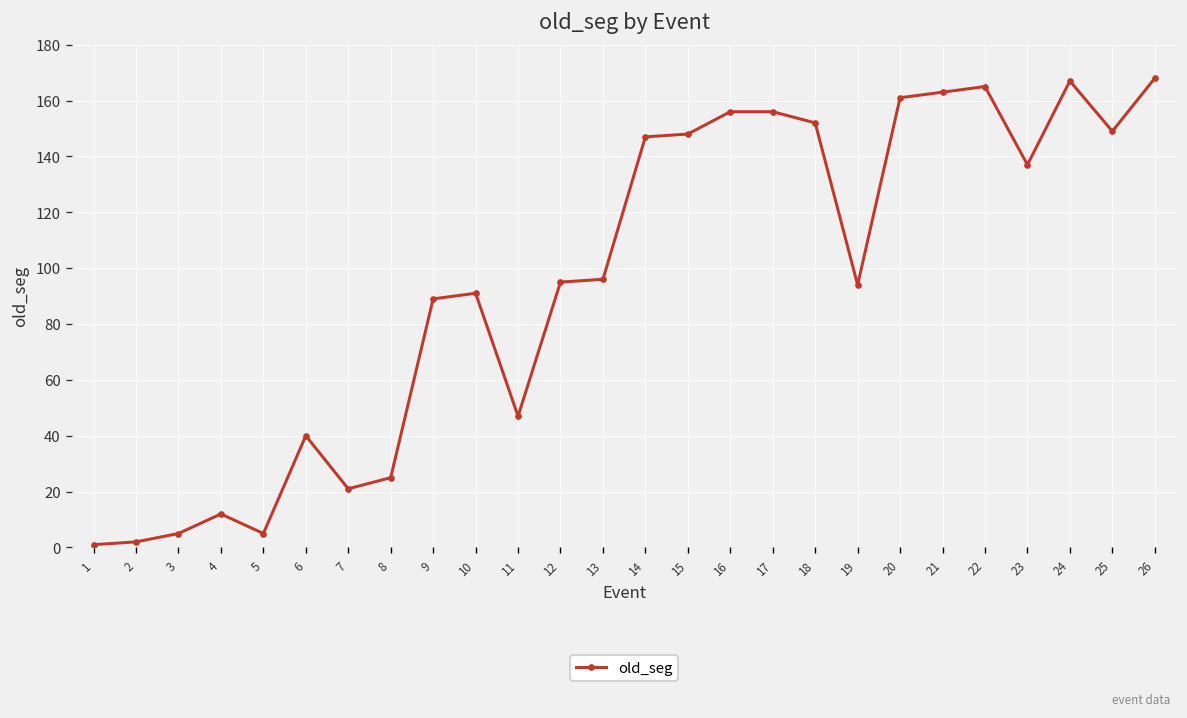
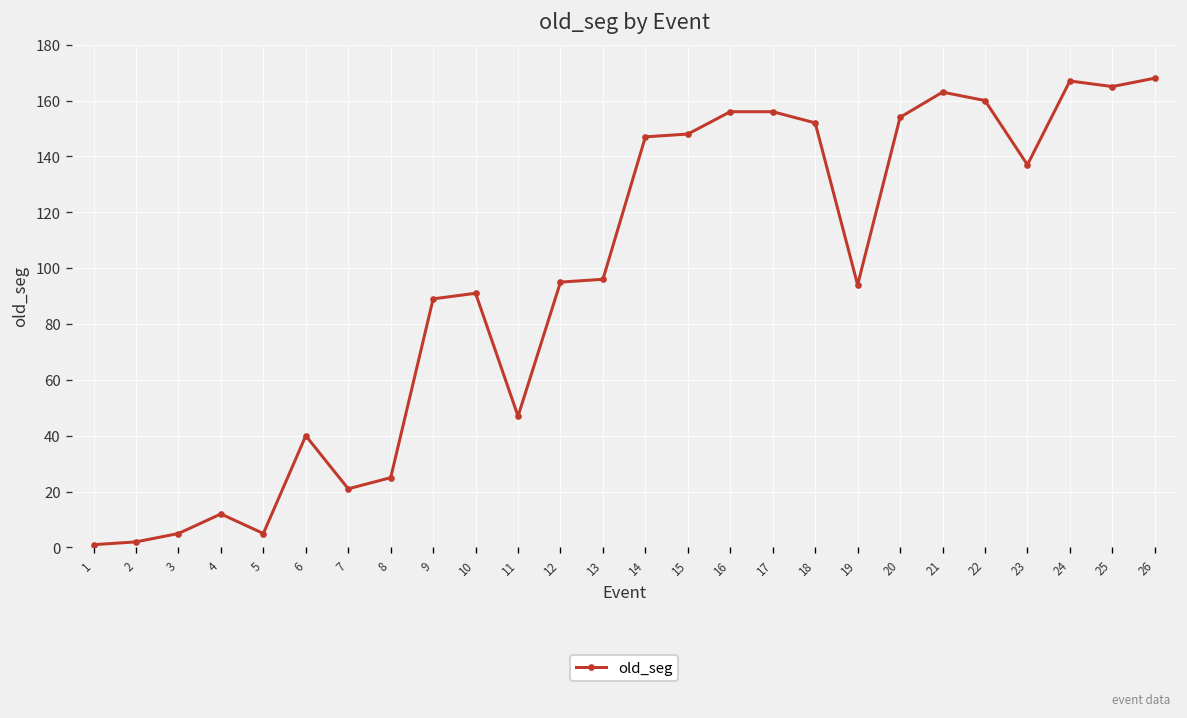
  {
    "1": 1,
    "2": 2,
    "3": 5,
    "4": 12,
    "5": 5,
    "6": 40,
    "7": 21,
    "8": 25,
    "9": 89,
    "10": 91,
    "11": 47,
    "12": 95,
    "13": 96,
    "14": 147,
    "15": 148,
    "16": 156,
    "17": 156,
    "18": 152,
    "19": 94,
-   "20": 161,
+   "20": 154,
    "21": 163,
-   "22": 165,
+   "22": 160,
    "23": 137,
    "24": 167,
-   "25": 149,
+   "25": 165,
    "26": 168
  }
